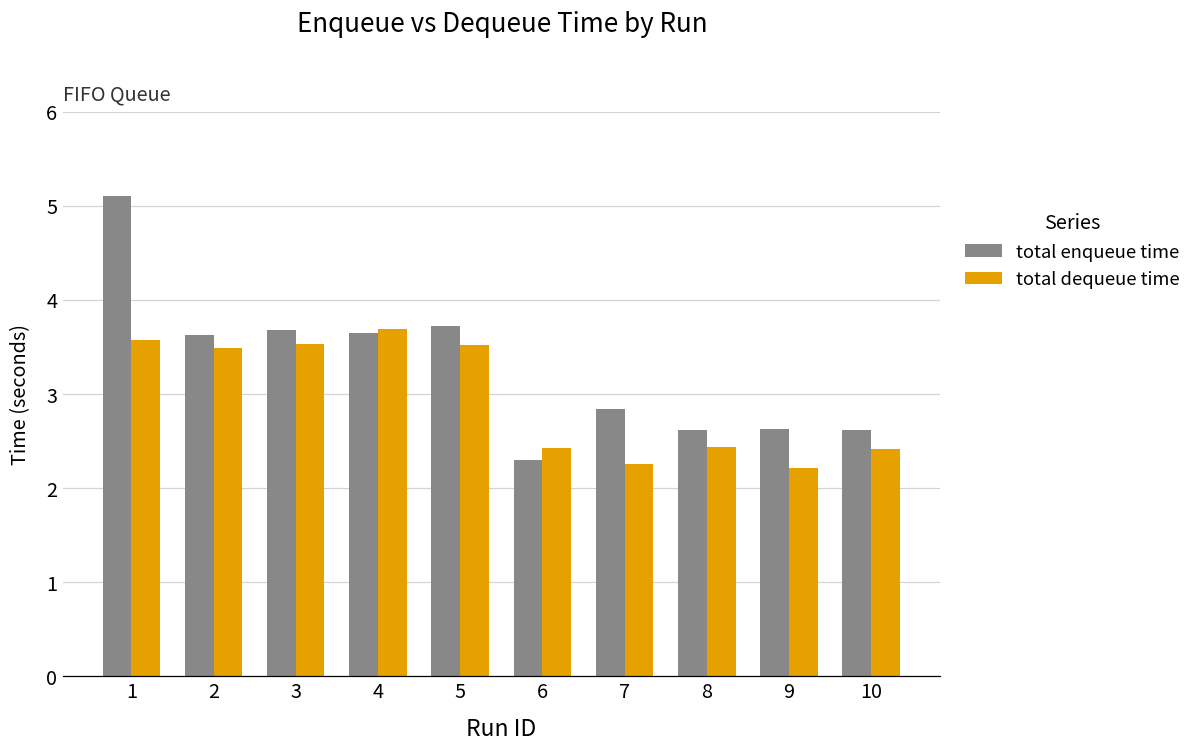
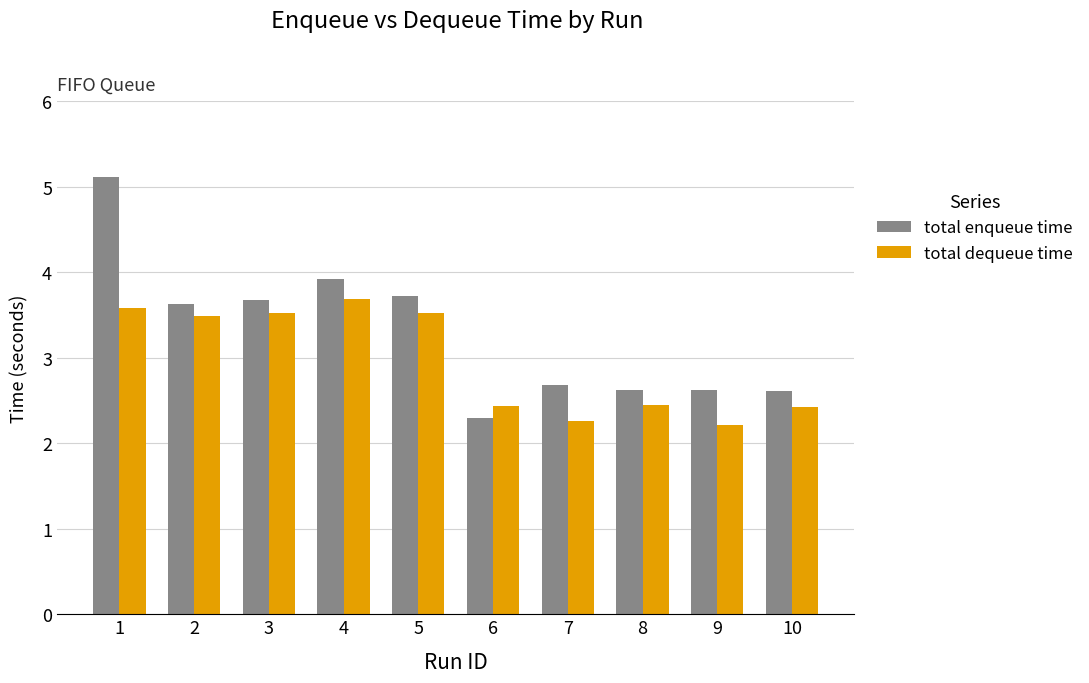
  {
    "total enqueue time": {
      "1": 5.1,
      "2": 3.6,
      "3": 3.7,
-     "4": 3.6,
+     "4": 3.9,
      "5": 3.7,
      "6": 2.3,
-     "7": 2.8,
+     "7": 2.7,
      "8": 2.6,
      "9": 2.6,
      "10": 2.6
    },
    "total dequeue time": {
      "1": 3.6,
      "2": 3.5,
      "3": 3.5,
      "4": 3.7,
      "5": 3.5,
      "6": 2.4,
      "7": 2.3,
      "8": 2.4,
      "9": 2.2,
      "10": 2.4
    }
  }
